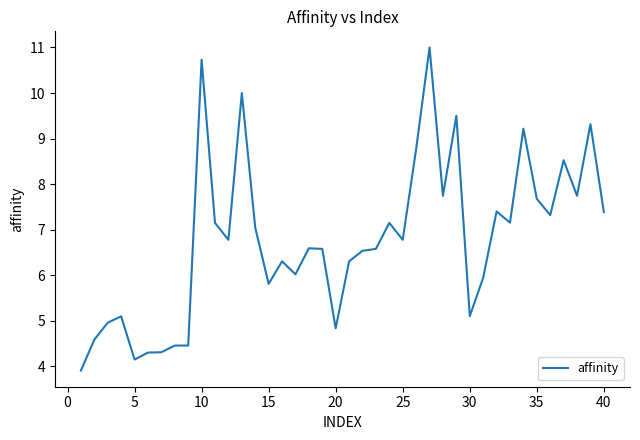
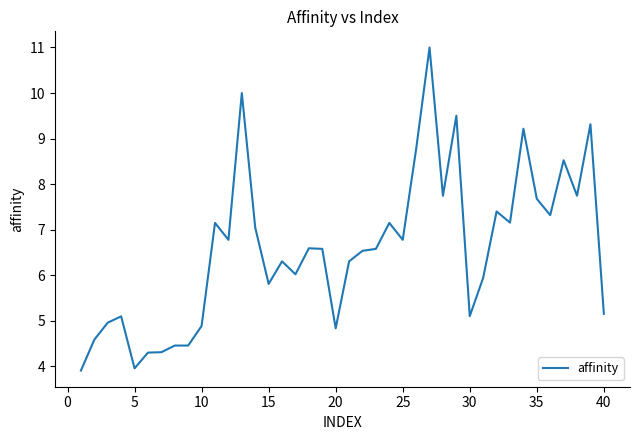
  {
-   "5": 4.1,
-   "10": 10.7,
+   "5": 4.0,
+   "10": 4.9,
    "15": 5.8,
    "20": 4.8,
    "25": 6.8,
    "30": 5.1,
    "35": 7.7,
-   "40": 7.4
+   "40": 5.2
  }
